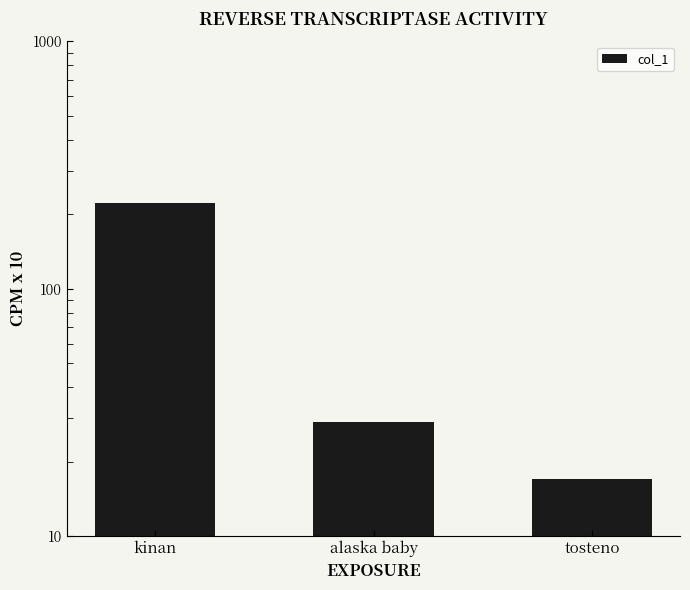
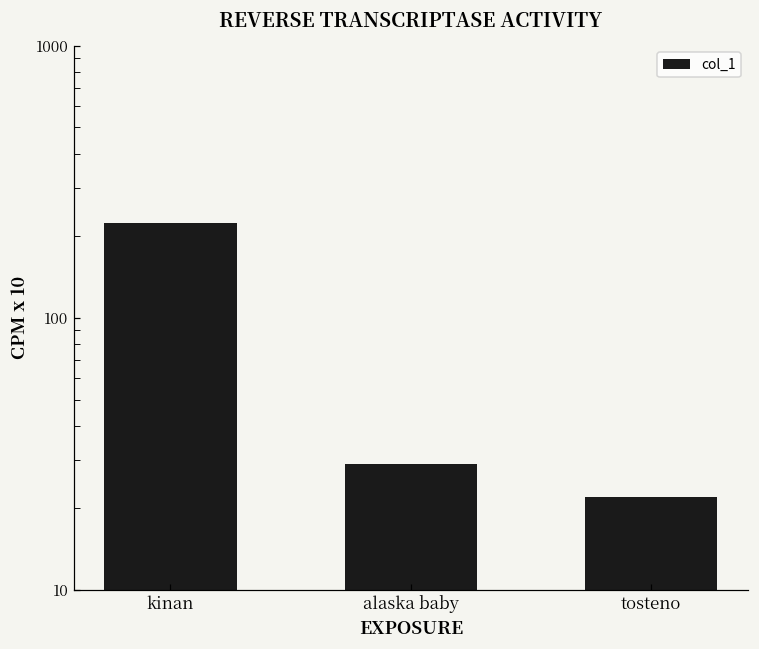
  {
    "kinan": 220,
    "alaska baby": 29,
-   "tosteno": 17
+   "tosteno": 22
  }
